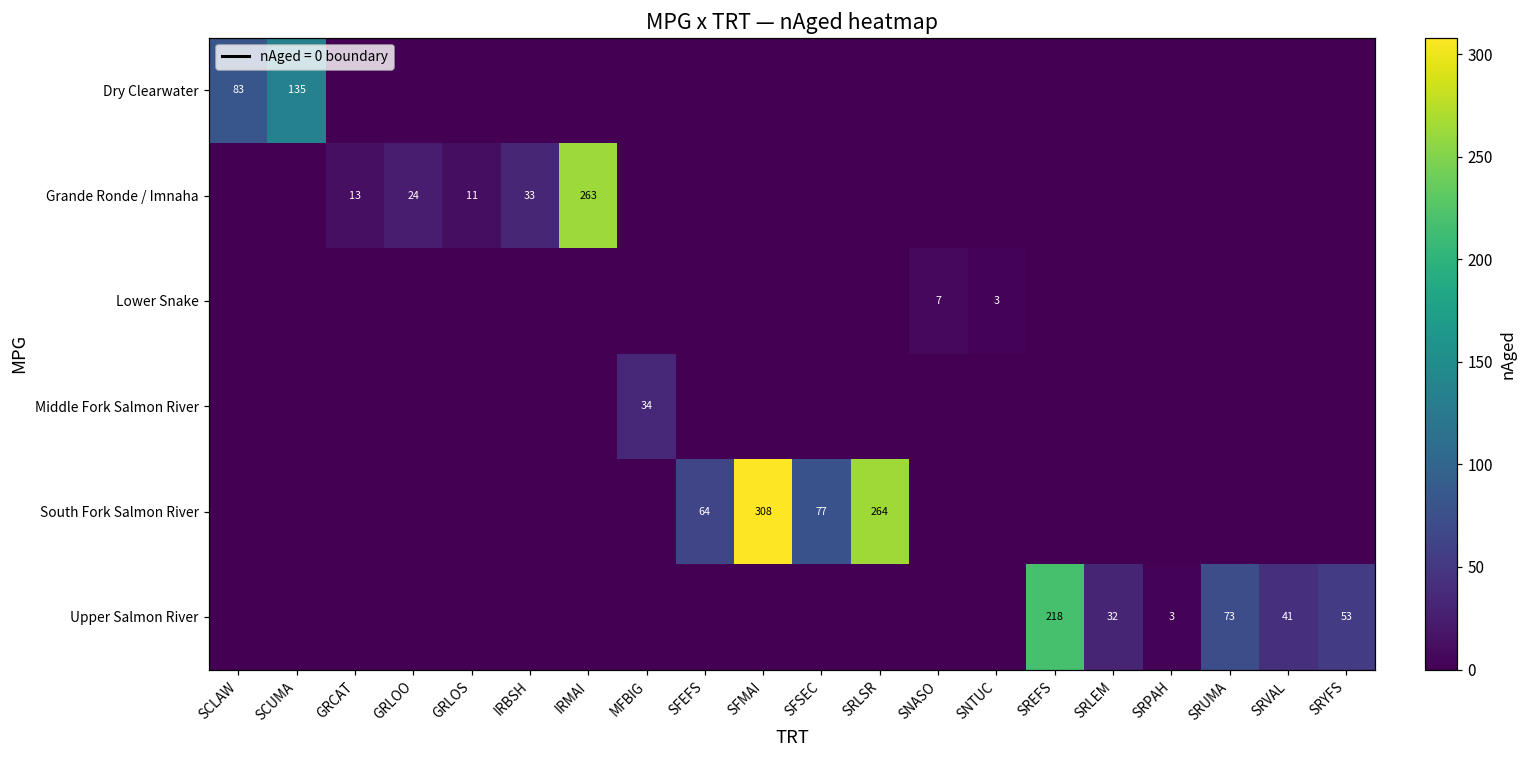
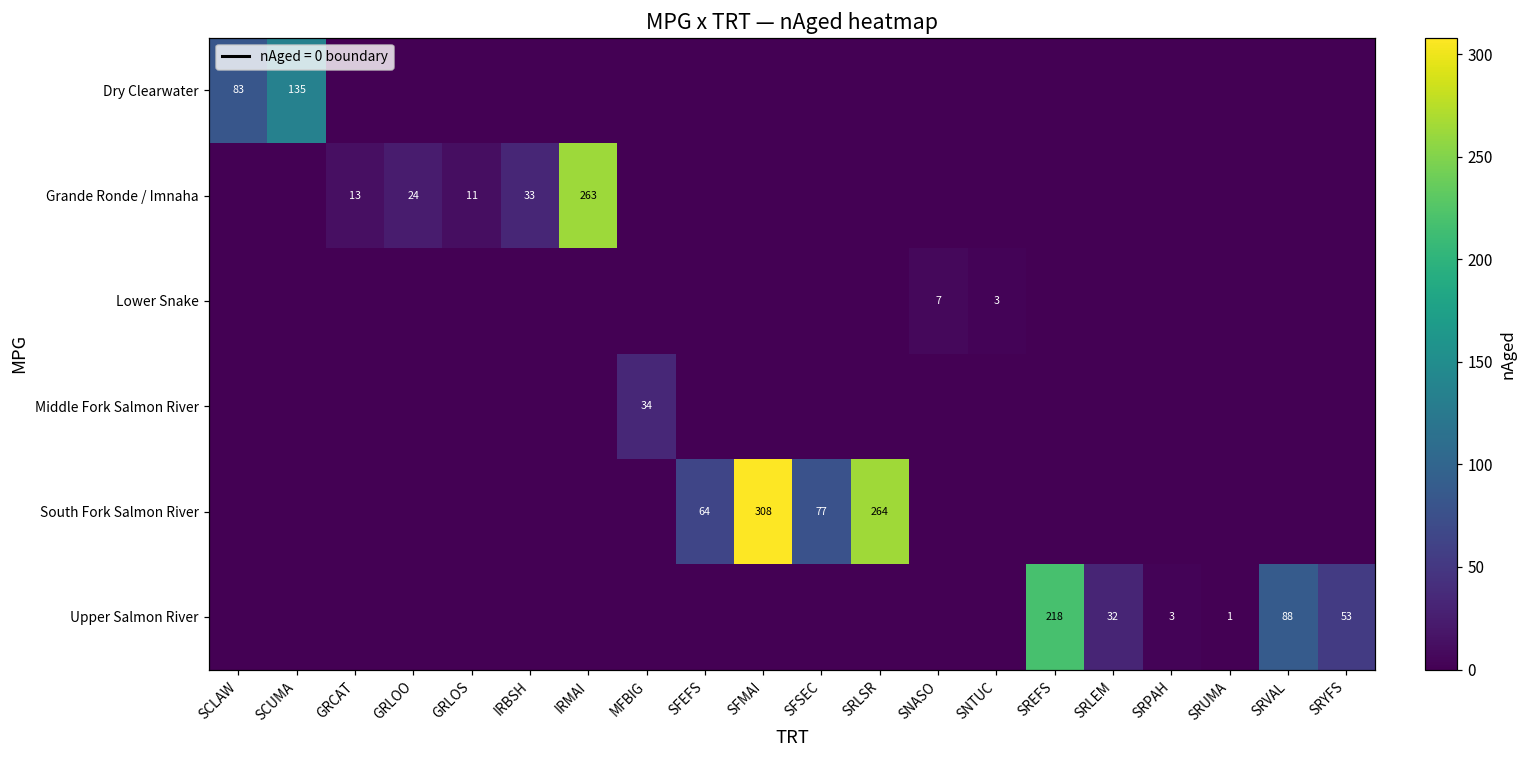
  {
    "Dry Clearwater": {
      "SCLAW": 83,
      "SCUMA": 135
    },
    "Grande Ronde / Imnaha": {
      "GRCAT": 13,
      "GRLOO": 24,
      "GRLOS": 11,
      "IRBSH": 33,
      "IRMAI": 263
    },
    "Lower Snake": {
      "SNASO": 7,
      "SNTUC": 3
    },
    "Middle Fork Salmon River": {
      "MFBIG": 34
    },
    "South Fork Salmon River": {
      "SFEFS": 64,
      "SFMAI": 308,
      "SFSEC": 77,
      "SRLSR": 264
    },
    "Upper Salmon River": {
      "SREFS": 218,
      "SRLEM": 32,
      "SRPAH": 3,
-     "SRUMA": 73,
-     "SRVAL": 41,
+     "SRUMA": 1,
+     "SRVAL": 88,
      "SRYFS": 53
    }
  }
